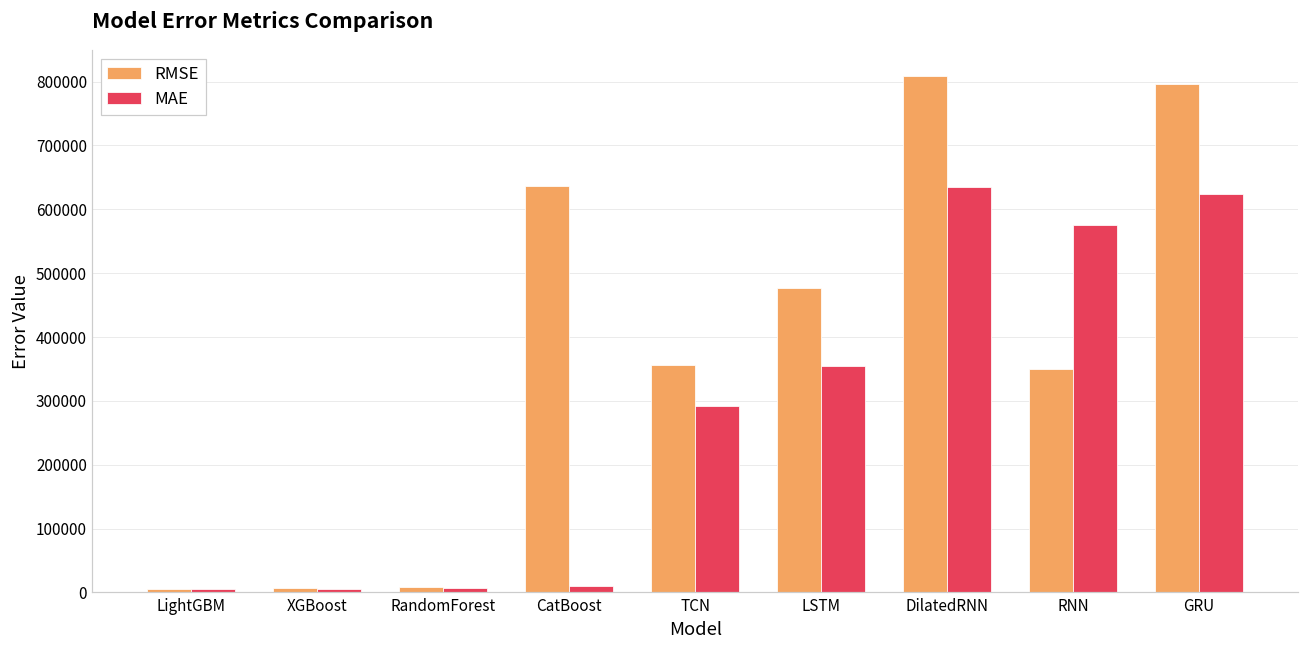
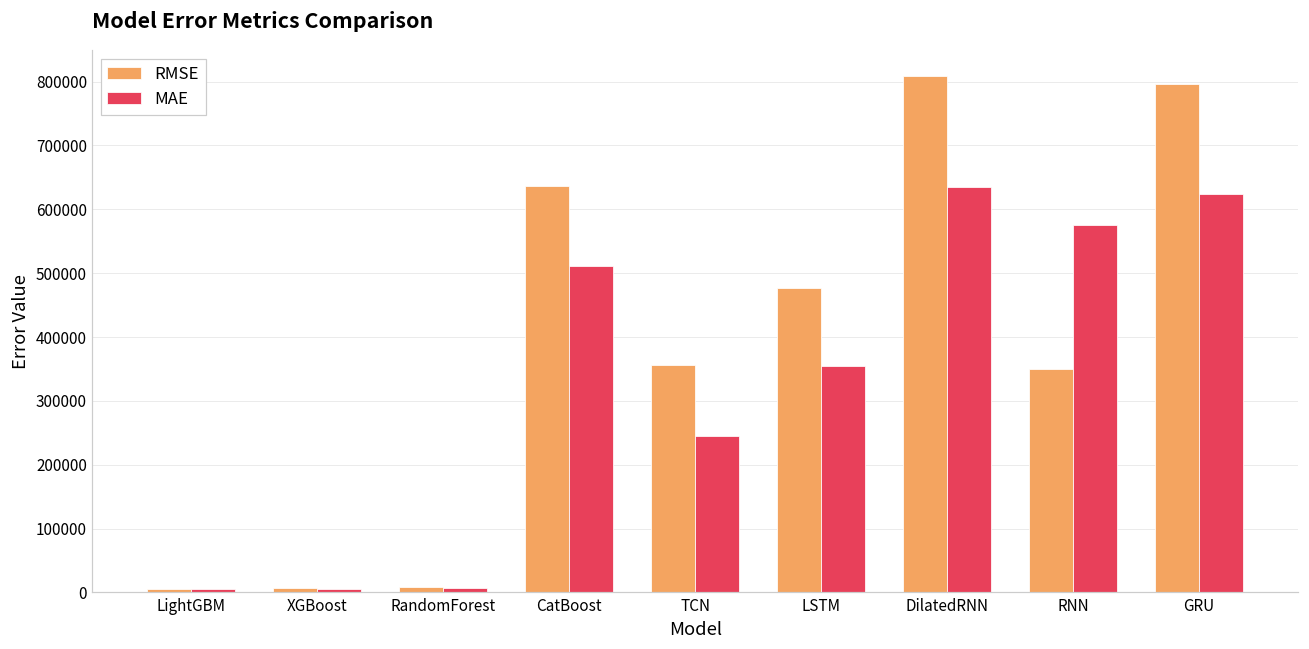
  {
    "RMSE": {
      "LightGBM": 10000,
      "XGBoost": 10000,
      "RandomForest": 10000,
      "CatBoost": 640000,
      "TCN": 360000,
      "LSTM": 480000,
      "DilatedRNN": 810000,
      "RNN": 350000,
      "GRU": 800000
    },
    "MAE": {
      "LightGBM": 10000,
      "XGBoost": 10000,
      "RandomForest": 10000,
-     "CatBoost": 10000,
-     "TCN": 290000,
+     "CatBoost": 510000,
+     "TCN": 250000,
      "LSTM": 360000,
      "DilatedRNN": 640000,
      "RNN": 580000,
      "GRU": 620000
    }
  }
